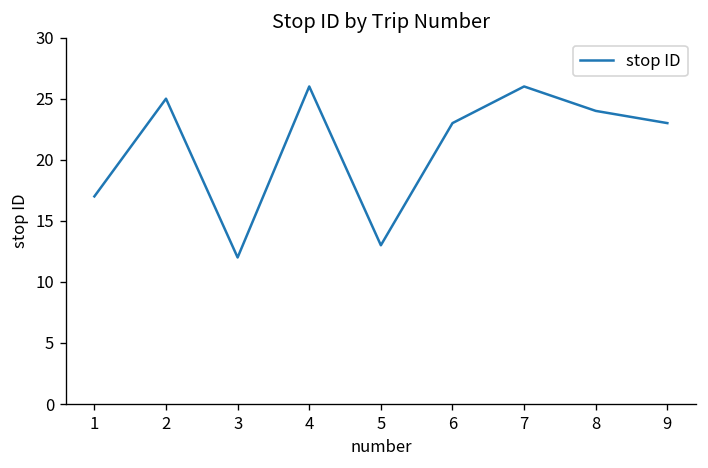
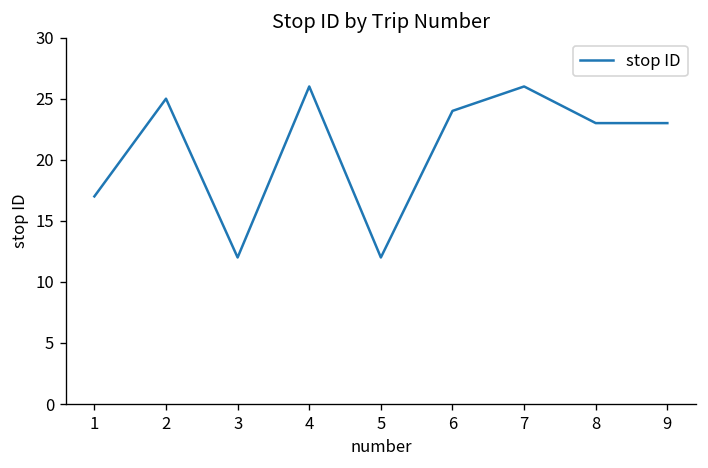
  {
    "1": 17,
    "2": 25,
    "3": 12,
    "4": 26,
-   "5": 13,
-   "6": 23,
+   "5": 12,
+   "6": 24,
    "7": 26,
-   "8": 24,
+   "8": 23,
    "9": 23
  }
